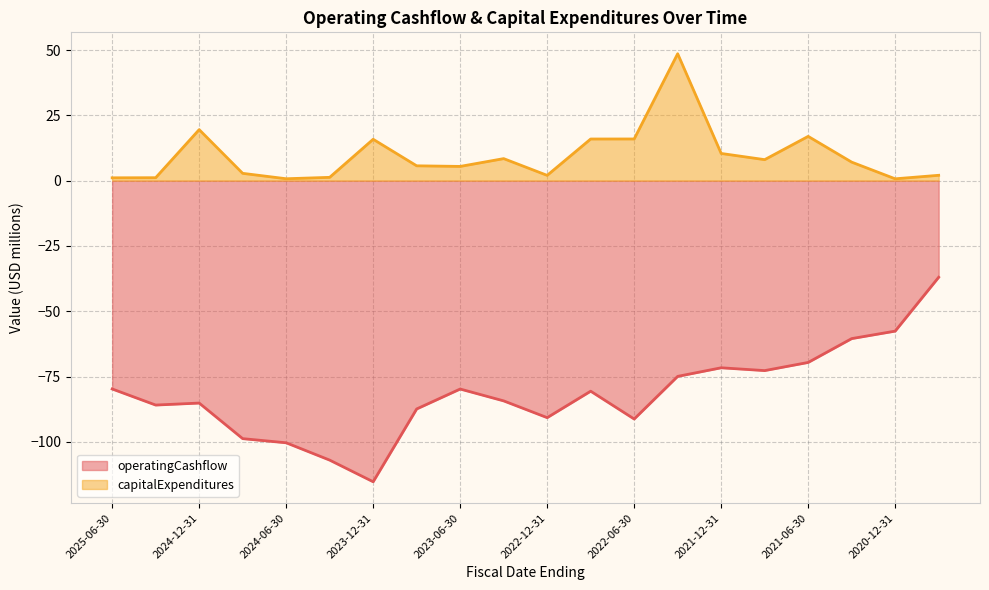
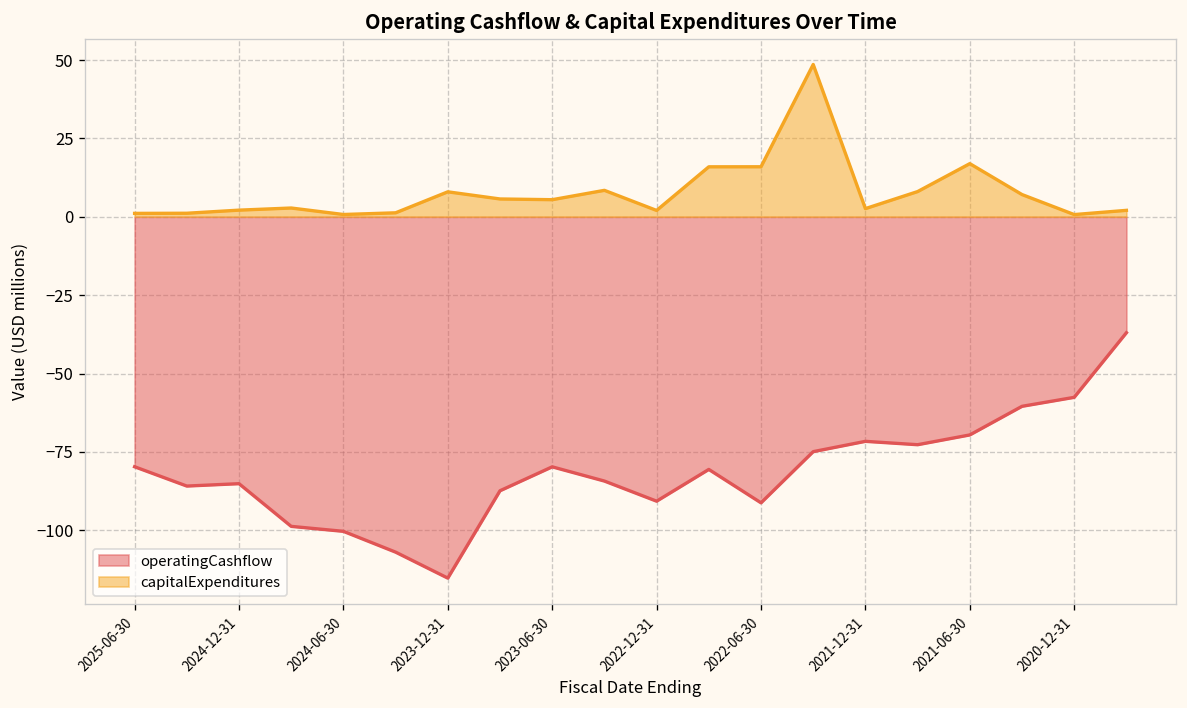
  {
    "capitalExpenditures": {
      "2025-06-30": 1,
-     "2024-12-31": 20,
-     "2023-12-31": 16,
+     "2024-12-31": 2,
+     "2023-12-31": 8,
      "2023-06-30": 5,
      "2022-12-31": 2,
      "2022-06-30": 16,
-     "2021-12-31": 10,
+     "2021-12-31": 3,
      "2021-06-30": 17
    }
  }
